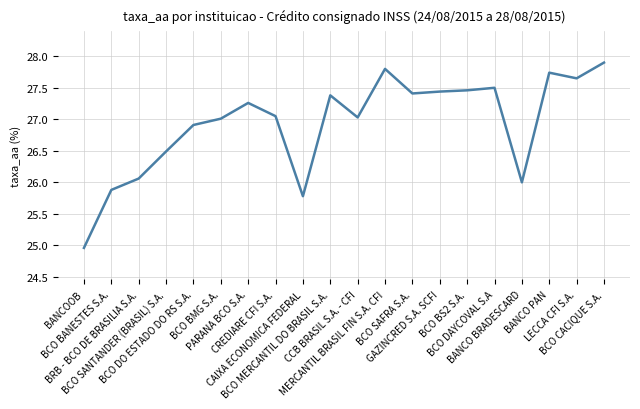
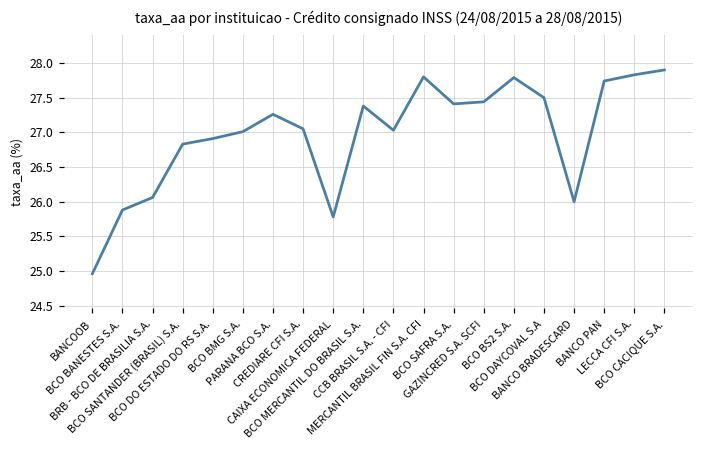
  {
    "BANCOOB": 25.0,
    "BCO BANESTES S.A.": 25.9,
    "BRB - BCO DE BRASILIA S.A.": 26.1,
-   "BCO SANTANDER (BRASIL) S.A.": 26.5,
+   "BCO SANTANDER (BRASIL) S.A.": 26.8,
    "BCO DO ESTADO DO RS S.A.": 26.9,
    "BCO BMG S.A.": 27.0,
    "PARANA BCO S.A.": 27.3,
    "CREDIARE CFI S.A.": 27.1,
    "CAIXA ECONOMICA FEDERAL": 25.8,
    "BCO MERCANTIL DO BRASIL S.A.": 27.4,
    "CCB BRASIL S.A. - CFI": 27.0,
    "MERCANTIL BRASIL FIN S.A. CFI": 27.8,
    "BCO SAFRA S.A.": 27.4,
    "GAZINCRED S.A. SCFI": 27.4,
-   "BCO BS2 S.A.": 27.5,
+   "BCO BS2 S.A.": 27.8,
    "BCO DAYCOVAL S.A": 27.5,
    "BANCO BRADESCARD": 26.0,
    "BANCO PAN": 27.7,
-   "LECCA CFI S.A.": 27.7,
+   "LECCA CFI S.A.": 27.8,
    "BCO CACIQUE S.A.": 27.9
  }
